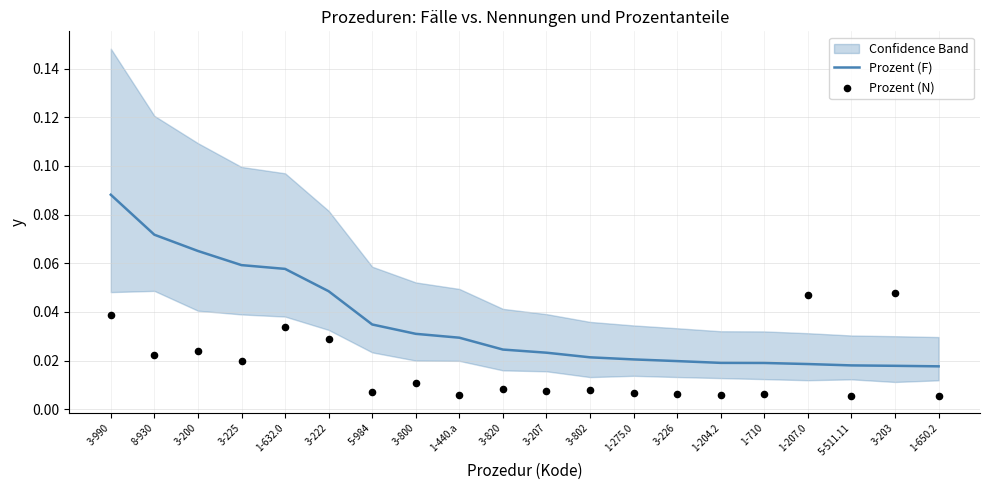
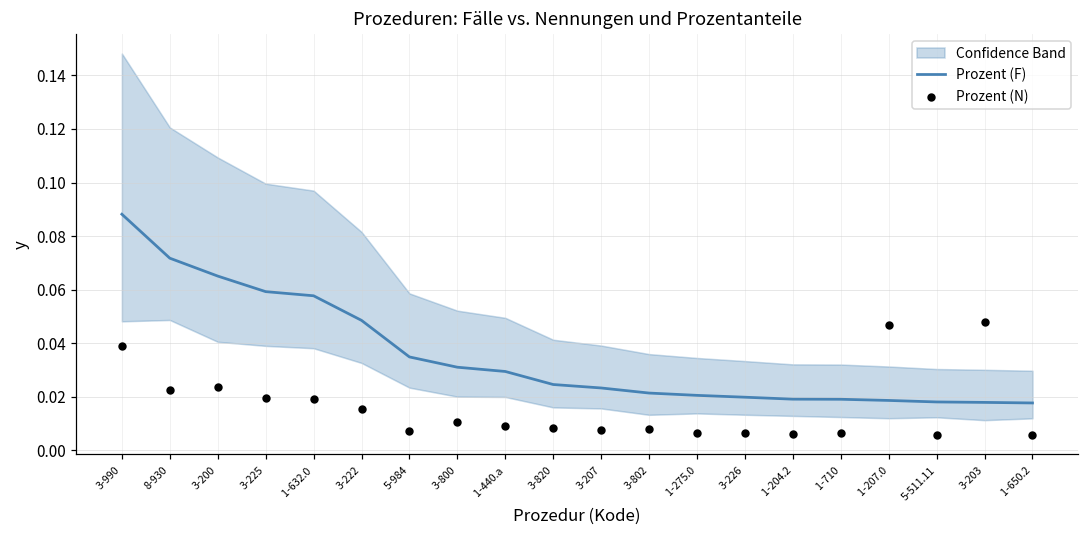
  {
    "Prozent (N)": {
-     "1-632.0": 0.034,
-     "3-222": 0.029,
-     "1-440.a": 0.006
+     "1-632.0": 0.019,
+     "3-222": 0.015,
+     "1-440.a": 0.009
    }
  }
